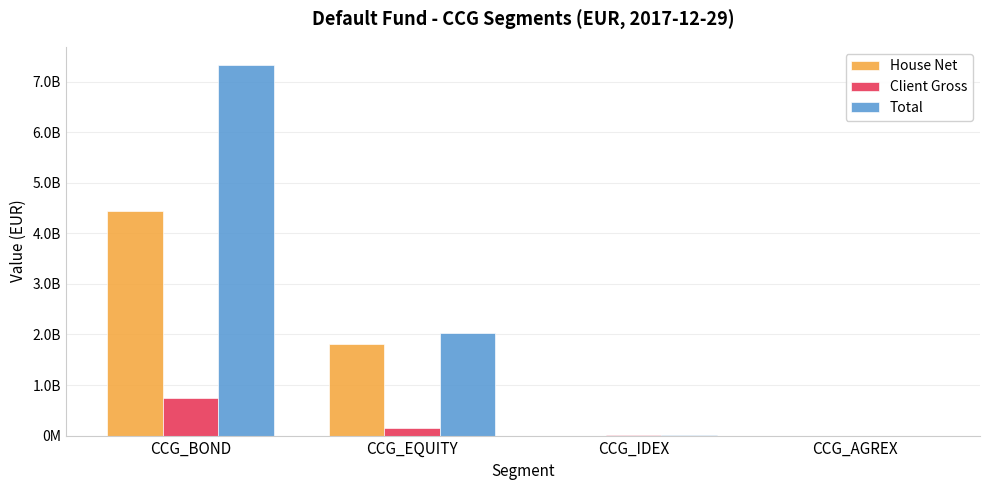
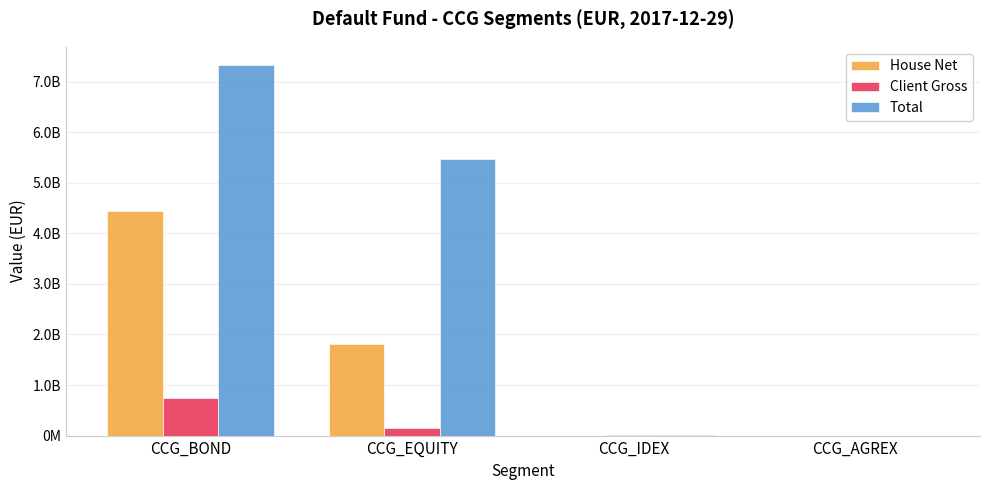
  {
    "House Net": {
      "CCG_BOND": 4400000000,
      "CCG_EQUITY": 1800000000,
      "CCG_IDEX": 0,
      "CCG_AGREX": 0
    },
    "Client Gross": {
      "CCG_BOND": 700000000,
      "CCG_EQUITY": 200000000,
      "CCG_AGREX": 0
    },
    "Total": {
      "CCG_BOND": 7300000000,
-     "CCG_EQUITY": 2000000000,
+     "CCG_EQUITY": 5500000000,
      "CCG_AGREX": 0
    }
  }
